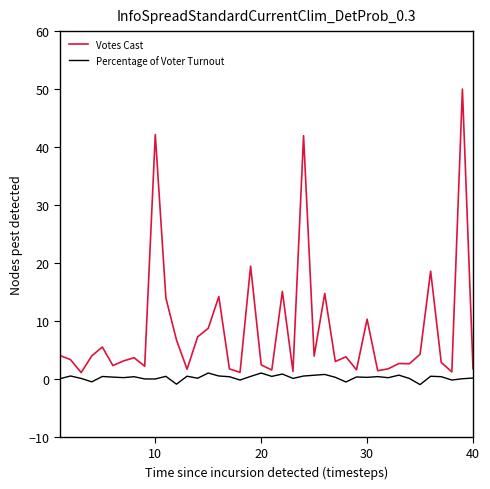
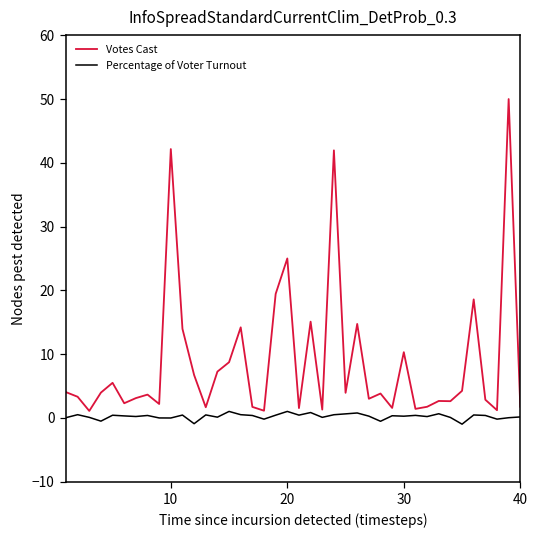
  {
    "Votes Cast": {
      "10": 42,
-     "20": 2,
+     "20": 25,
      "30": 10,
      "40": 2
    },
    "Percentage of Voter Turnout": {
      "10": 0,
      "20": 1,
      "30": 0,
      "40": 0
    }
  }
